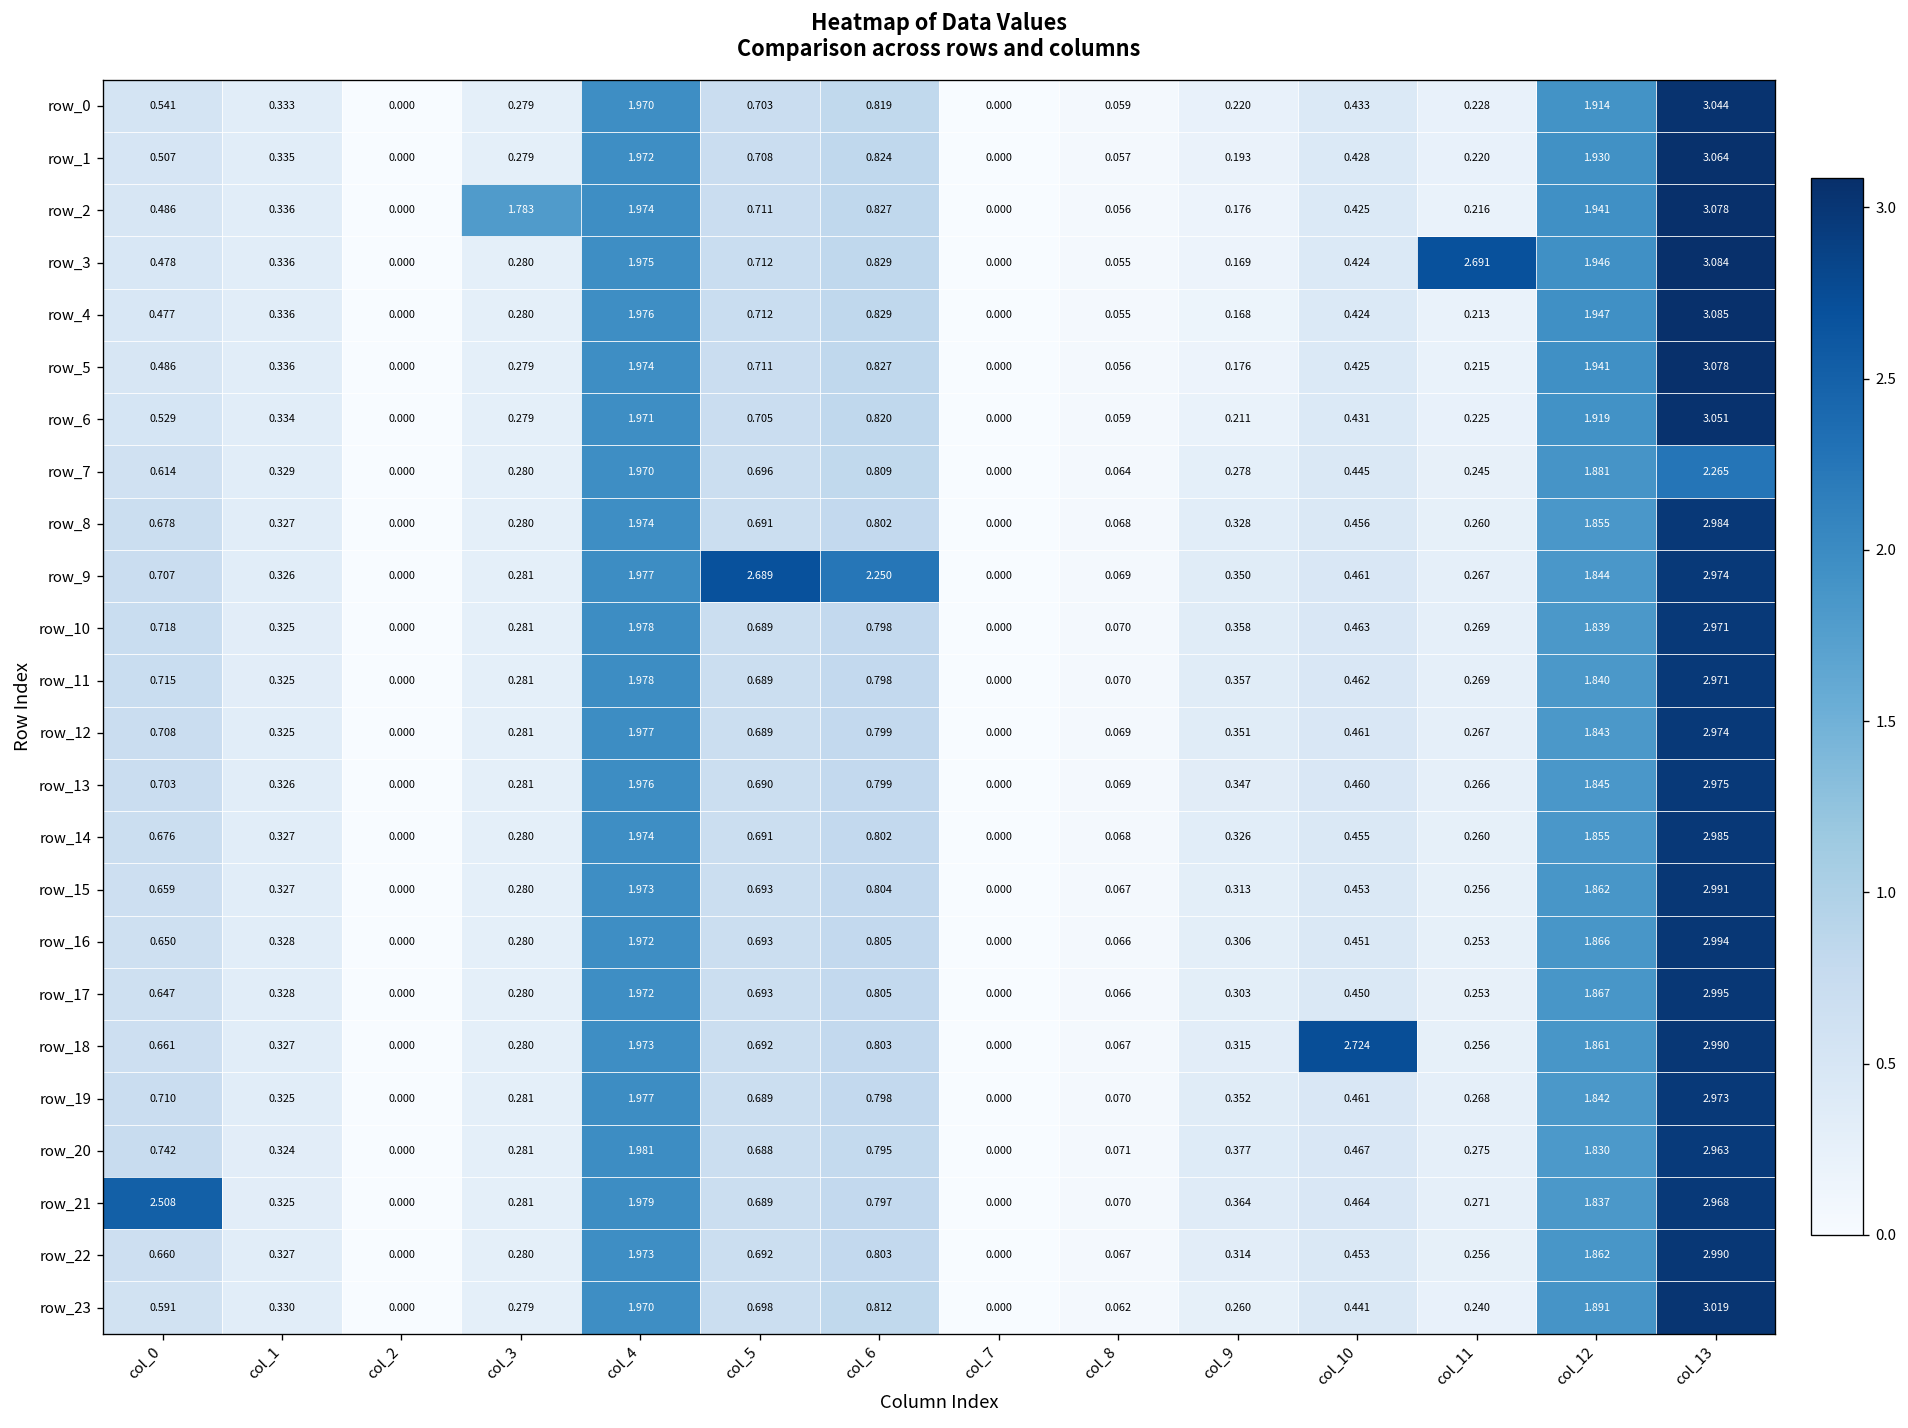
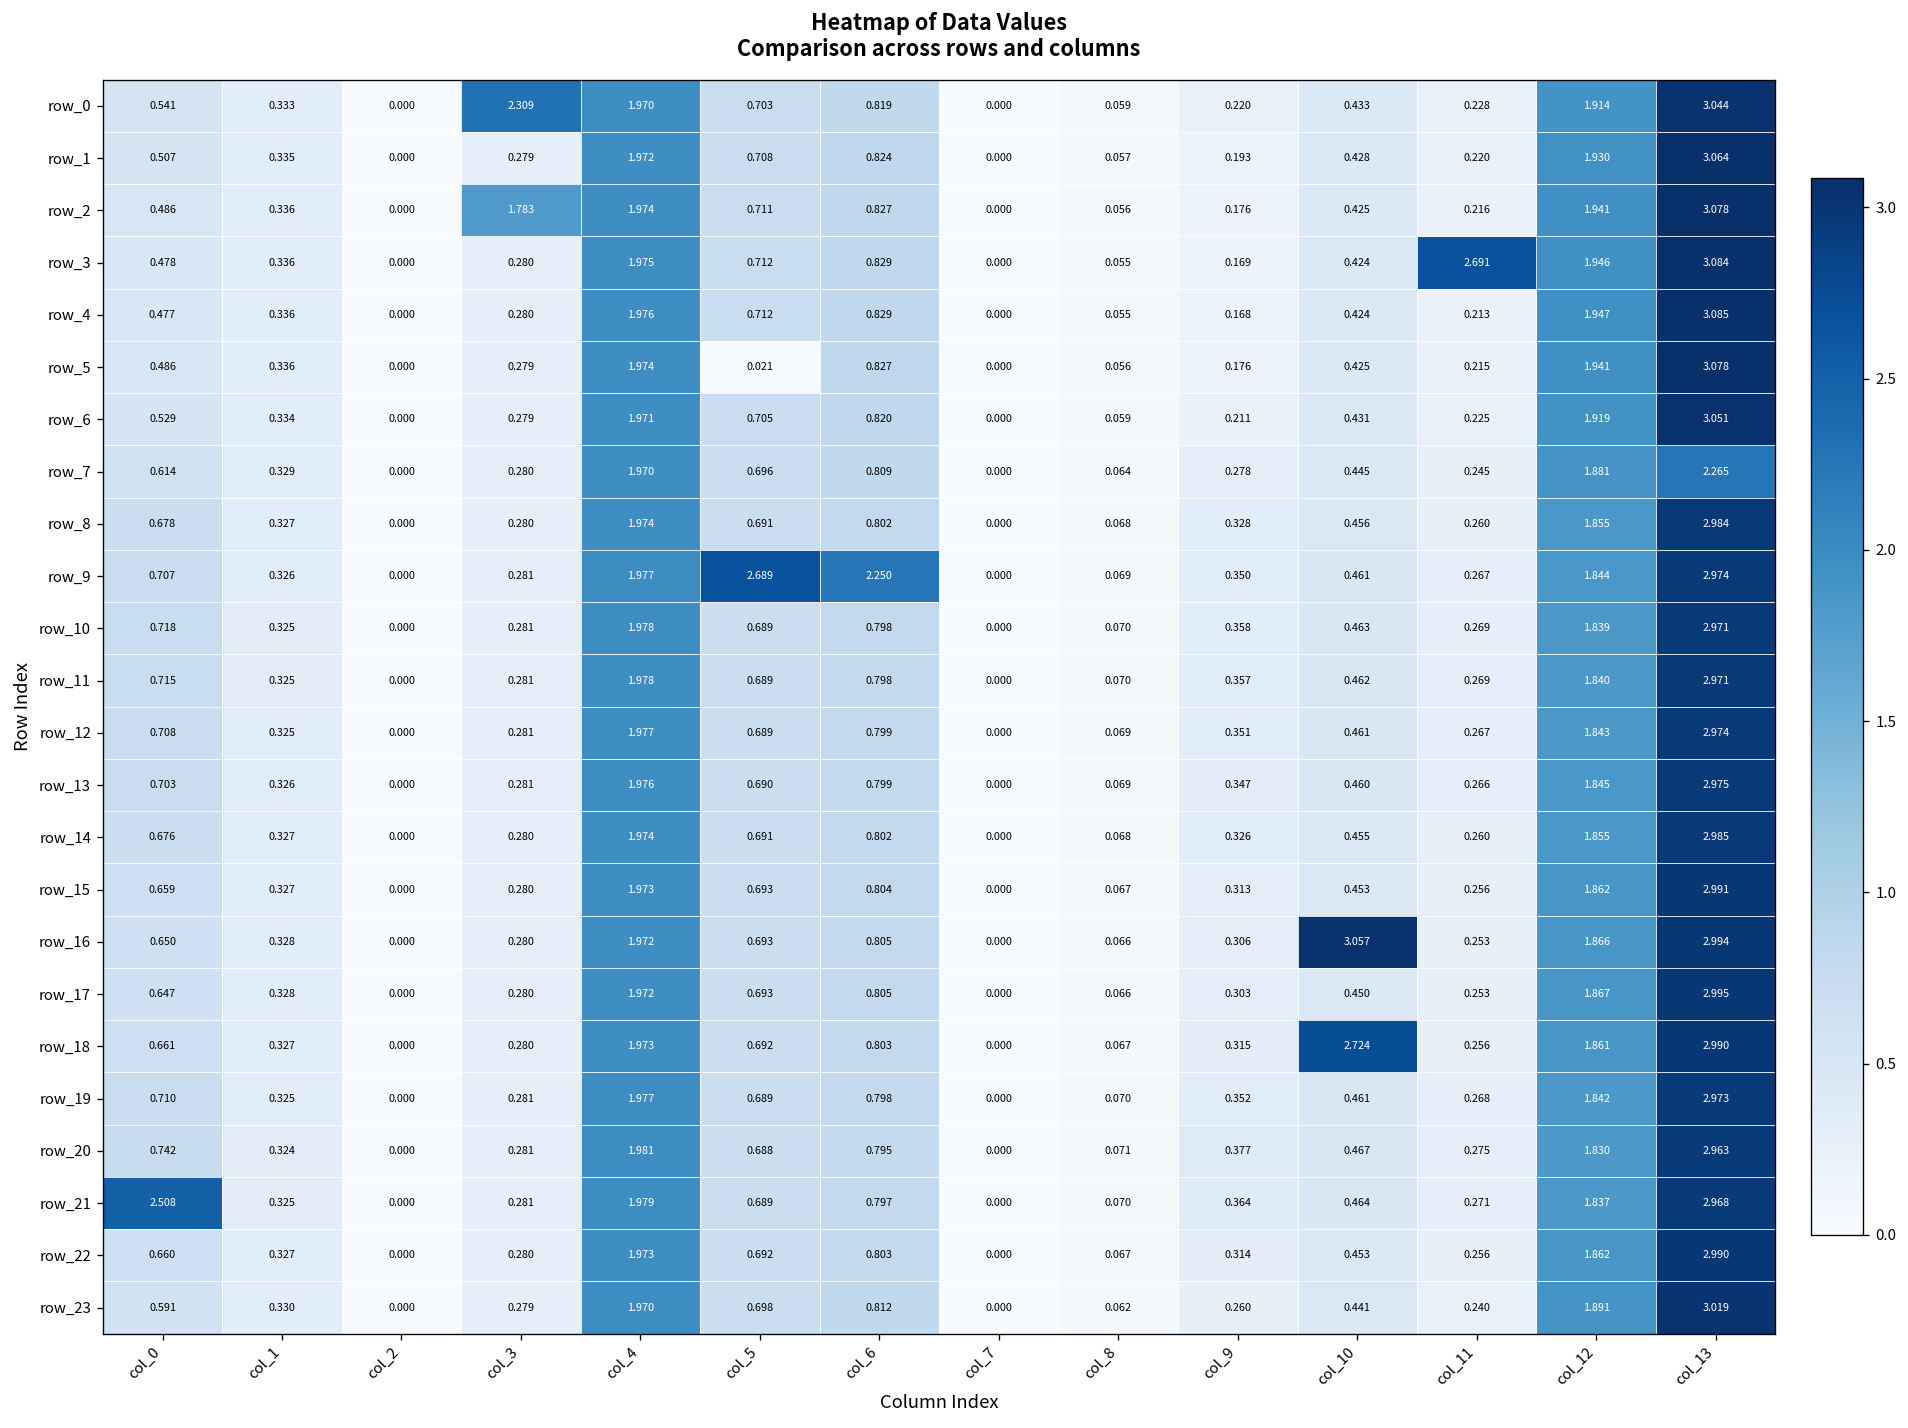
  {
    "row_0": {
      "col_0": 0.541,
      "col_1": 0.333,
      "col_2": 0.000,
-     "col_3": 0.279,
+     "col_3": 2.309,
      "col_4": 1.970,
      "col_5": 0.703,
      "col_6": 0.819,
      "col_7": 0.000,
      "col_8": 0.059,
      "col_9": 0.220,
      "col_10": 0.433,
      "col_11": 0.228,
      "col_12": 1.914,
      "col_13": 3.044
    },
    "row_5": {
      "col_0": 0.486,
      "col_1": 0.336,
      "col_2": 0.000,
      "col_3": 0.279,
      "col_4": 1.974,
-     "col_5": 0.711,
+     "col_5": 0.021,
      "col_6": 0.827,
      "col_7": 0.000,
      "col_8": 0.056,
      "col_9": 0.176,
      "col_10": 0.425,
      "col_11": 0.215,
      "col_12": 1.941,
      "col_13": 3.078
    },
    "row_16": {
      "col_0": 0.650,
      "col_1": 0.328,
      "col_2": 0.000,
      "col_3": 0.280,
      "col_4": 1.972,
      "col_5": 0.693,
      "col_6": 0.805,
      "col_7": 0.000,
      "col_8": 0.066,
      "col_9": 0.306,
-     "col_10": 0.451,
+     "col_10": 3.057,
      "col_11": 0.253,
      "col_12": 1.866,
      "col_13": 2.994
    }
  }
